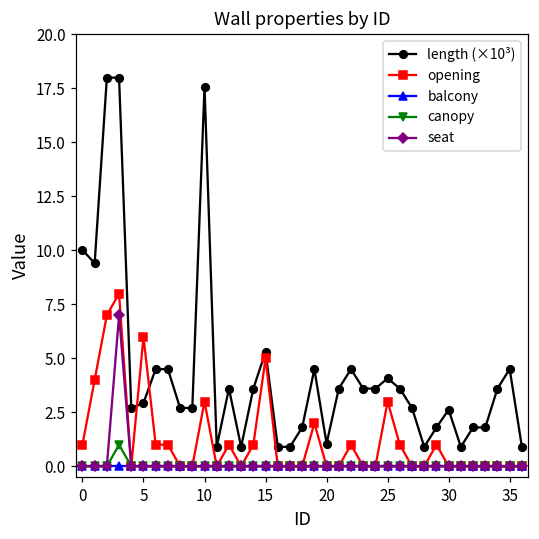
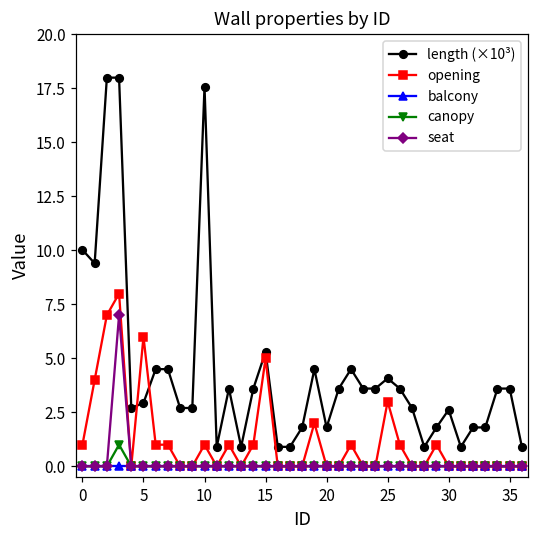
  {
    "length (×10³)": {
      "0": 10.0,
      "5": 2.9,
      "10": 17.6,
      "15": 5.3,
-     "20": 1.1,
+     "20": 1.8,
      "25": 4.1,
      "30": 2.6,
-     "35": 4.5
+     "35": 3.6
    },
    "opening": {
      "0": 1,
      "5": 6,
-     "10": 3,
+     "10": 1,
      "15": 5,
      "25": 3
    }
  }
